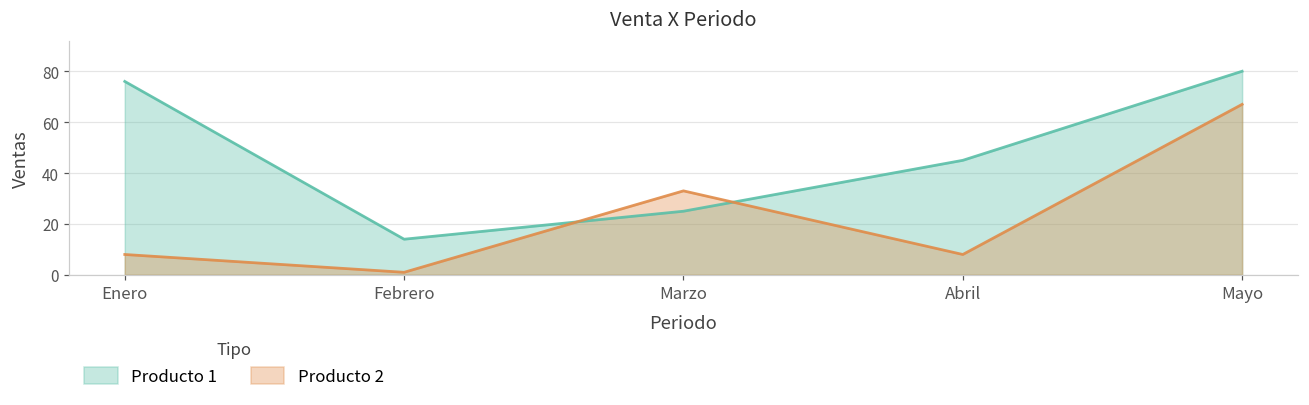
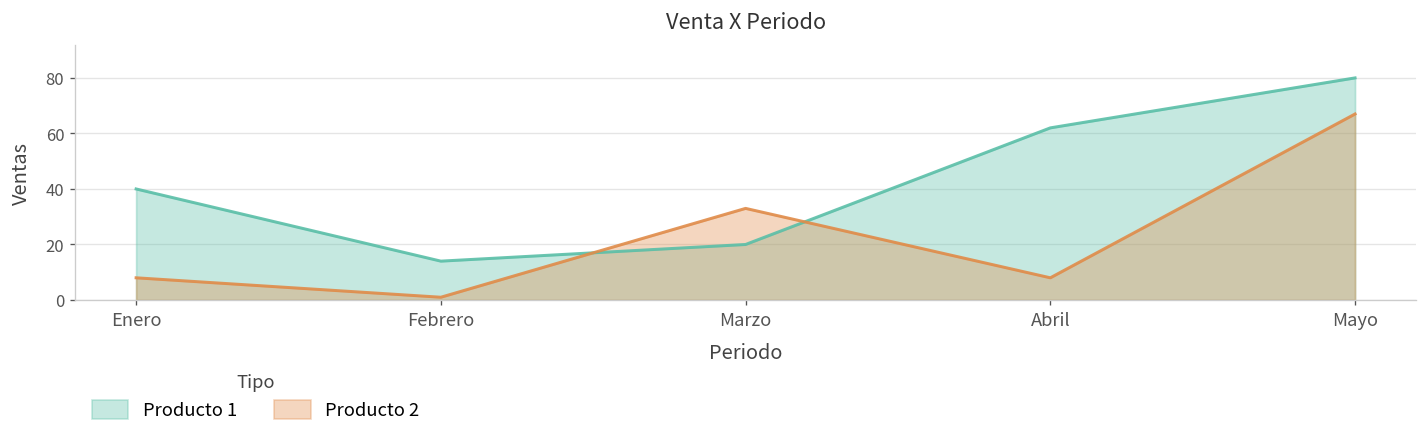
  {
    "Producto 1": {
-     "Enero": 76,
+     "Enero": 40,
      "Febrero": 14,
-     "Marzo": 25,
-     "Abril": 45,
+     "Marzo": 20,
+     "Abril": 62,
      "Mayo": 80
    },
    "Producto 2": {
      "Enero": 8,
      "Febrero": 1,
      "Marzo": 33,
      "Abril": 8,
      "Mayo": 67
    }
  }
